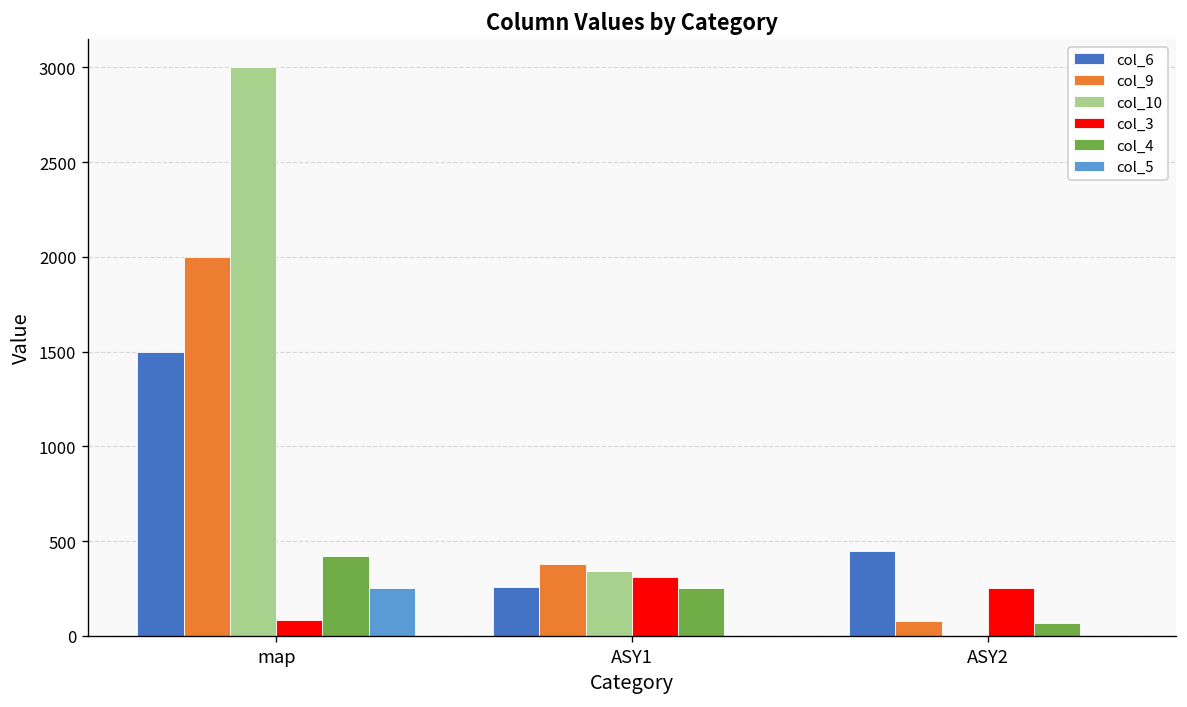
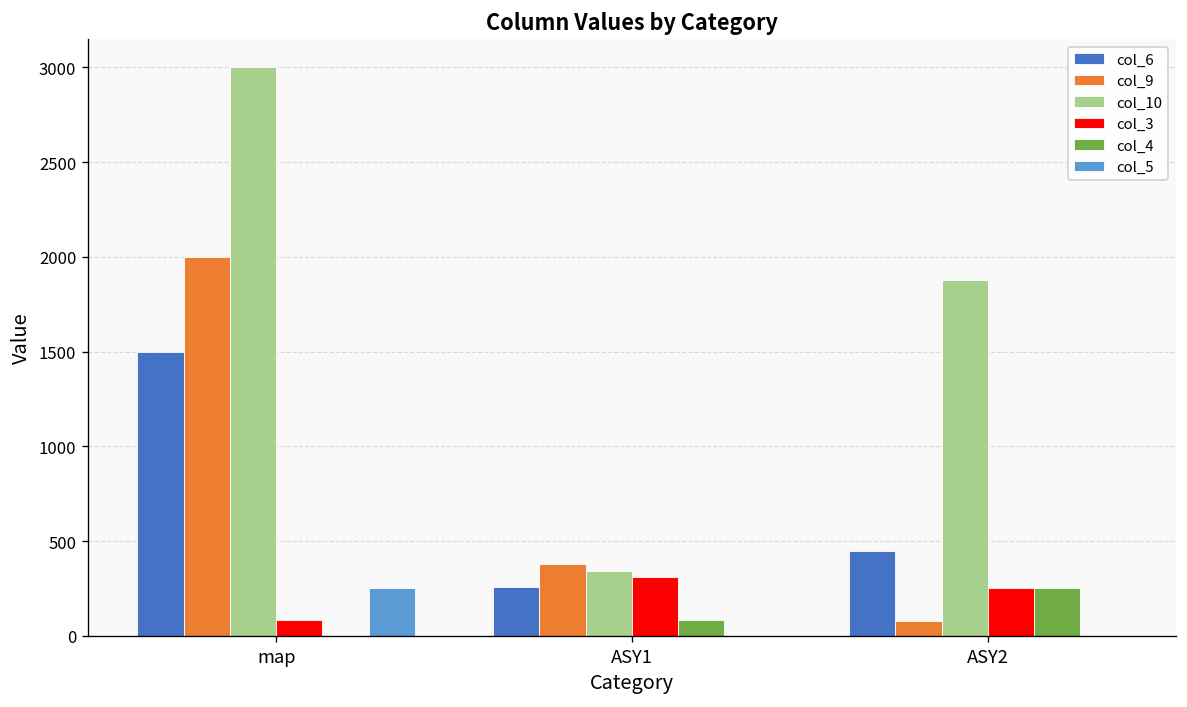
  {
    "col_9": {
      "map": 2000,
      "ASY1": 380,
      "ASY2": 80
    },
    "col_10": {
      "map": 3000,
      "ASY1": 340,
-     "ASY2": 0
+     "ASY2": 1880
    },
    "col_3": {
      "map": 80,
      "ASY1": 310,
      "ASY2": 260
    },
    "col_4": {
-     "map": 420,
-     "ASY1": 260,
-     "ASY2": 70
+     "map": 0,
+     "ASY1": 90,
+     "ASY2": 260
    }
  }
